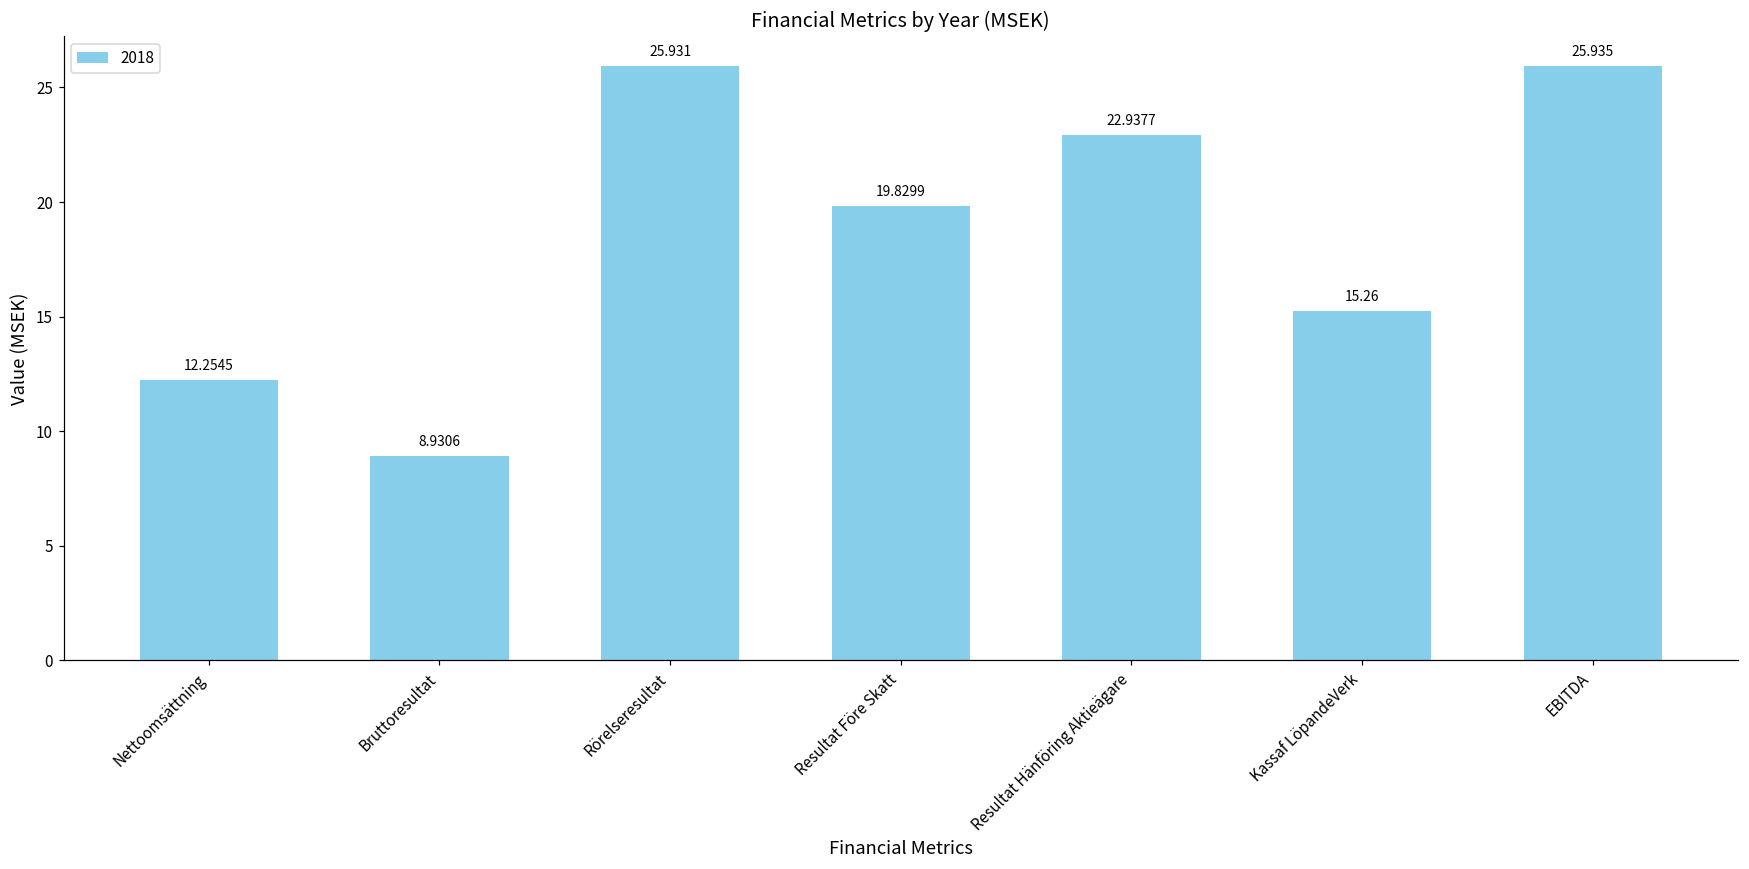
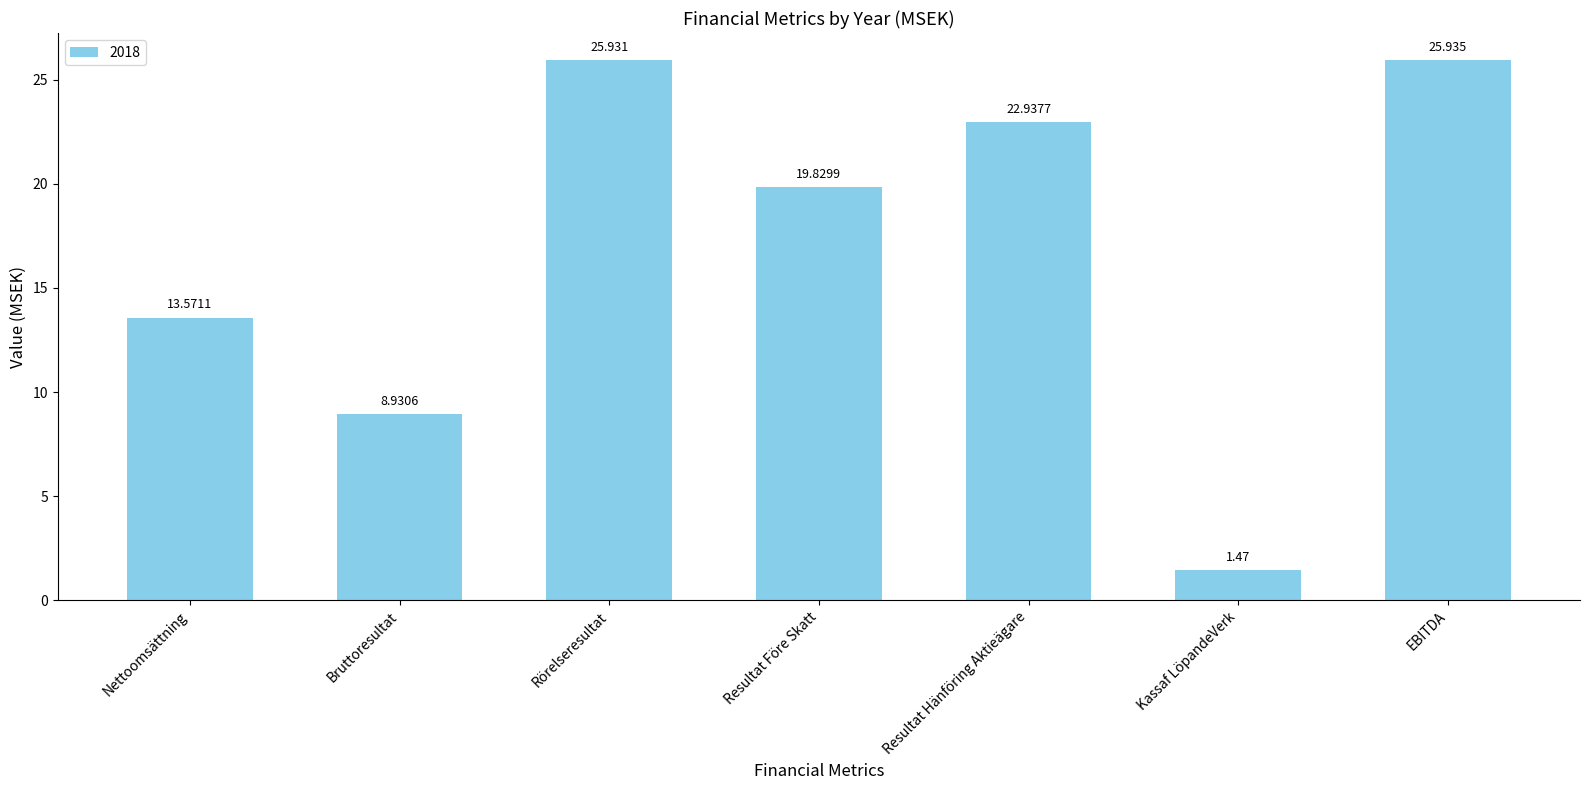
  {
-   "Nettoomsättning": 12.2545,
+   "Nettoomsättning": 13.5711,
    "Bruttoresultat": 8.9306,
    "Rörelseresultat": 25.931,
    "Resultat Före Skatt": 19.8299,
    "Resultat Hänföring Aktieägare": 22.9377,
-   "Kassaf LöpandeVerk": 15.26,
+   "Kassaf LöpandeVerk": 1.47,
    "EBITDA": 25.935
  }
